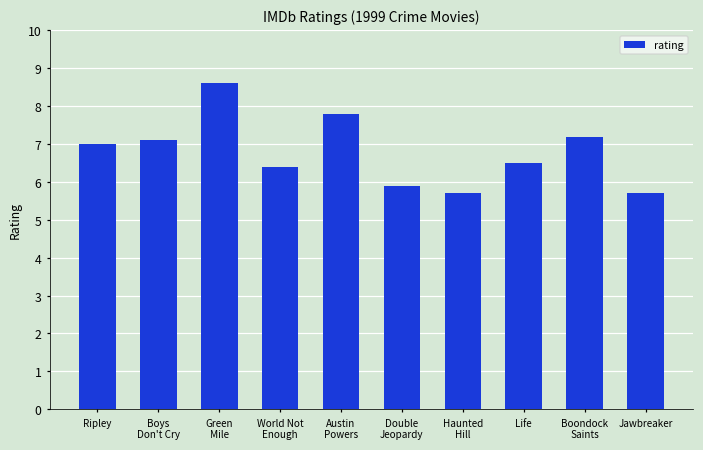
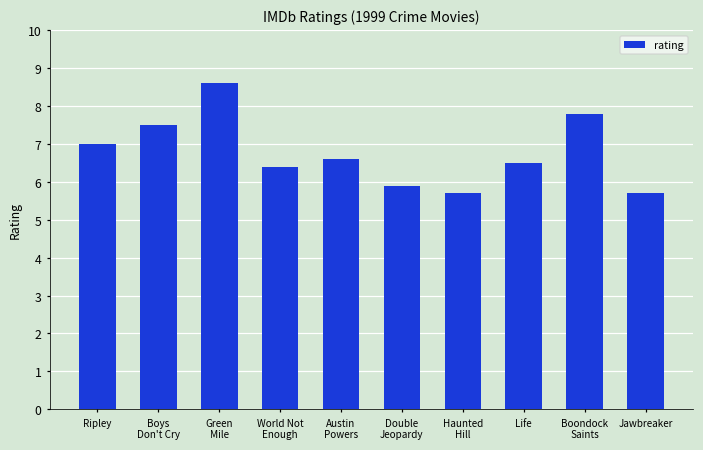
  {
    "Ripley": 7.0,
-   "Boys Don't Cry": 7.1,
+   "Boys Don't Cry": 7.5,
    "Green Mile": 8.6,
    "World Not Enough": 6.4,
-   "Austin Powers": 7.8,
+   "Austin Powers": 6.6,
    "Double Jeopardy": 5.9,
    "Haunted Hill": 5.7,
    "Life": 6.5,
-   "Boondock Saints": 7.2,
+   "Boondock Saints": 7.8,
    "Jawbreaker": 5.7
  }
